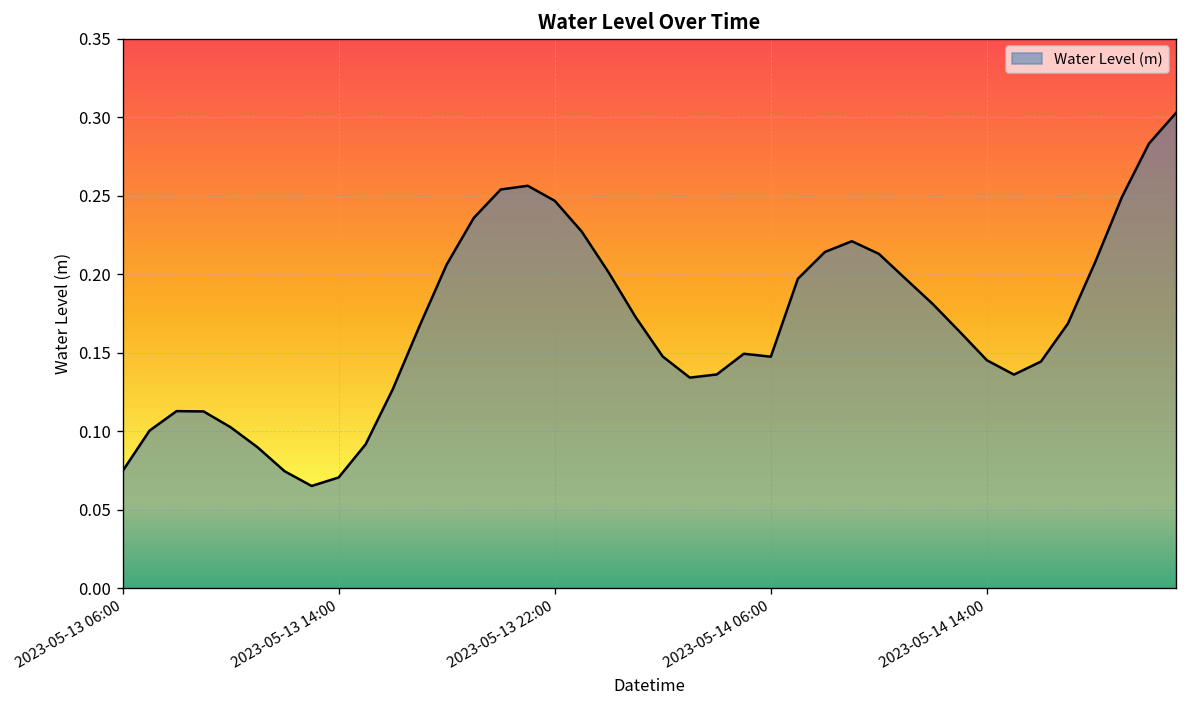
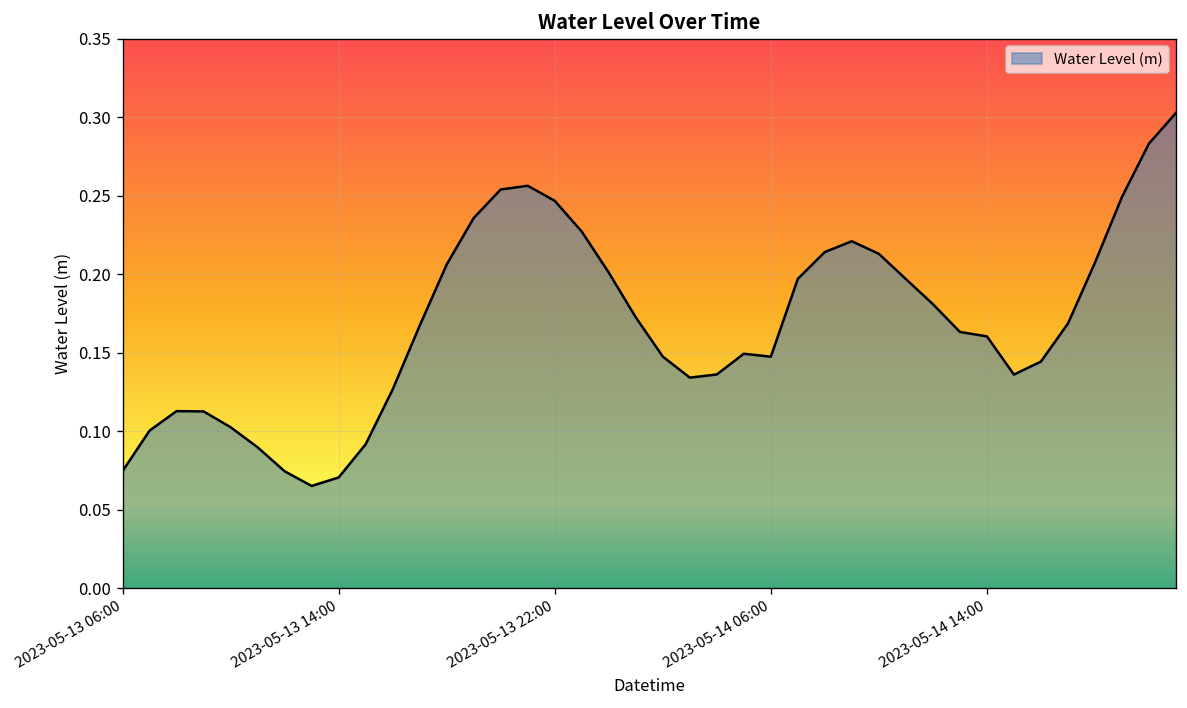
  {
    "2023-05-13 06:00": 0.075,
    "2023-05-13 14:00": 0.070,
    "2023-05-13 22:00": 0.247,
    "2023-05-14 06:00": 0.147,
-   "2023-05-14 14:00": 0.145
+   "2023-05-14 14:00": 0.160
  }
